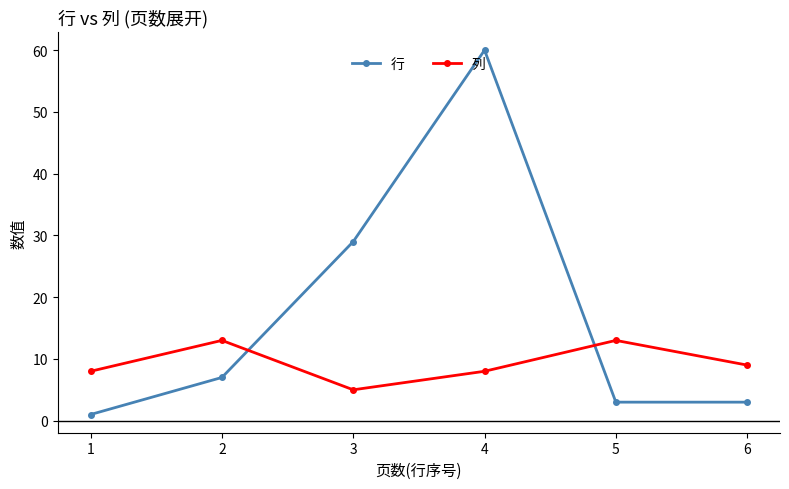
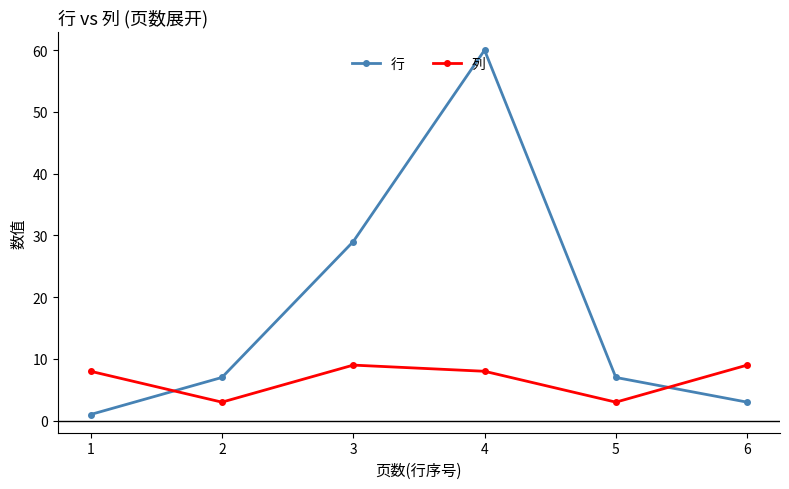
  {
    "行": {
      "1": 1,
      "2": 7,
      "3": 29,
      "4": 60,
-     "5": 3,
+     "5": 7,
      "6": 3
    },
    "列": {
      "1": 8,
-     "2": 13,
-     "3": 5,
+     "2": 3,
+     "3": 9,
      "4": 8,
-     "5": 13,
+     "5": 3,
      "6": 9
    }
  }
